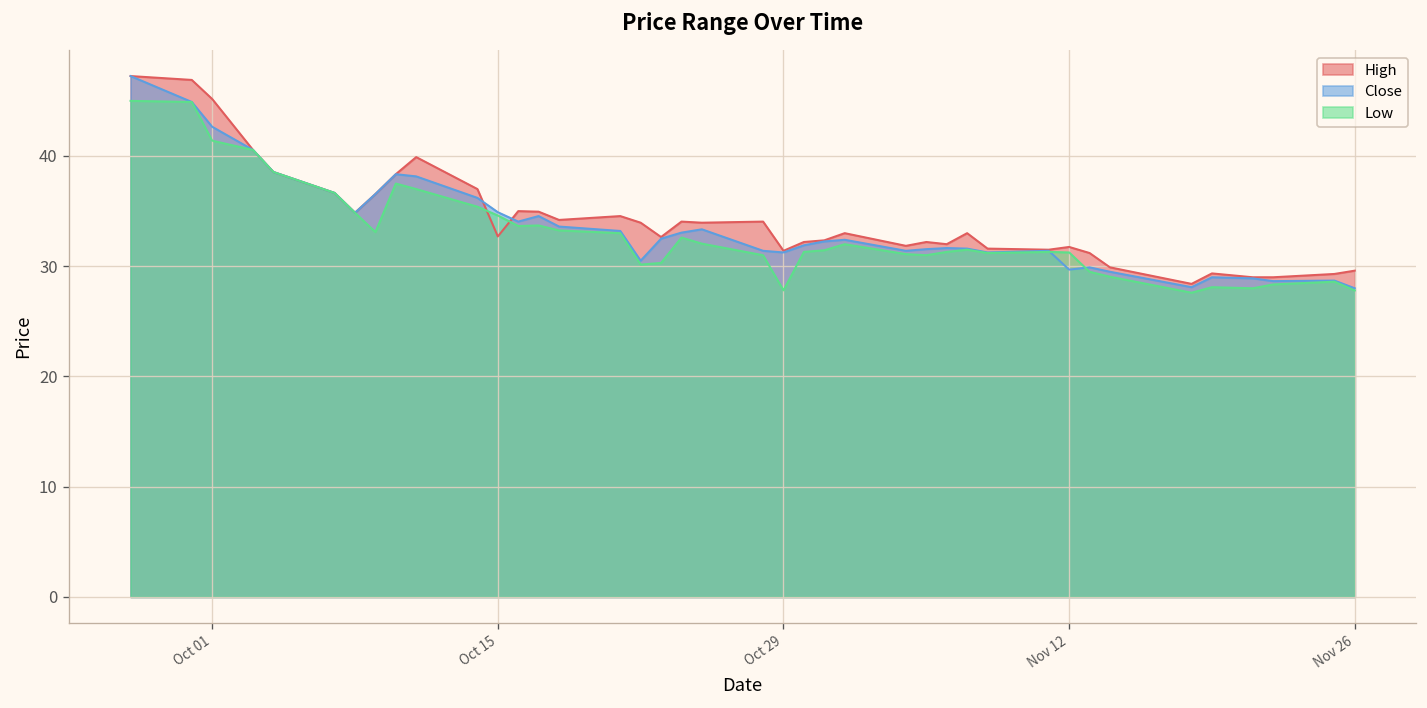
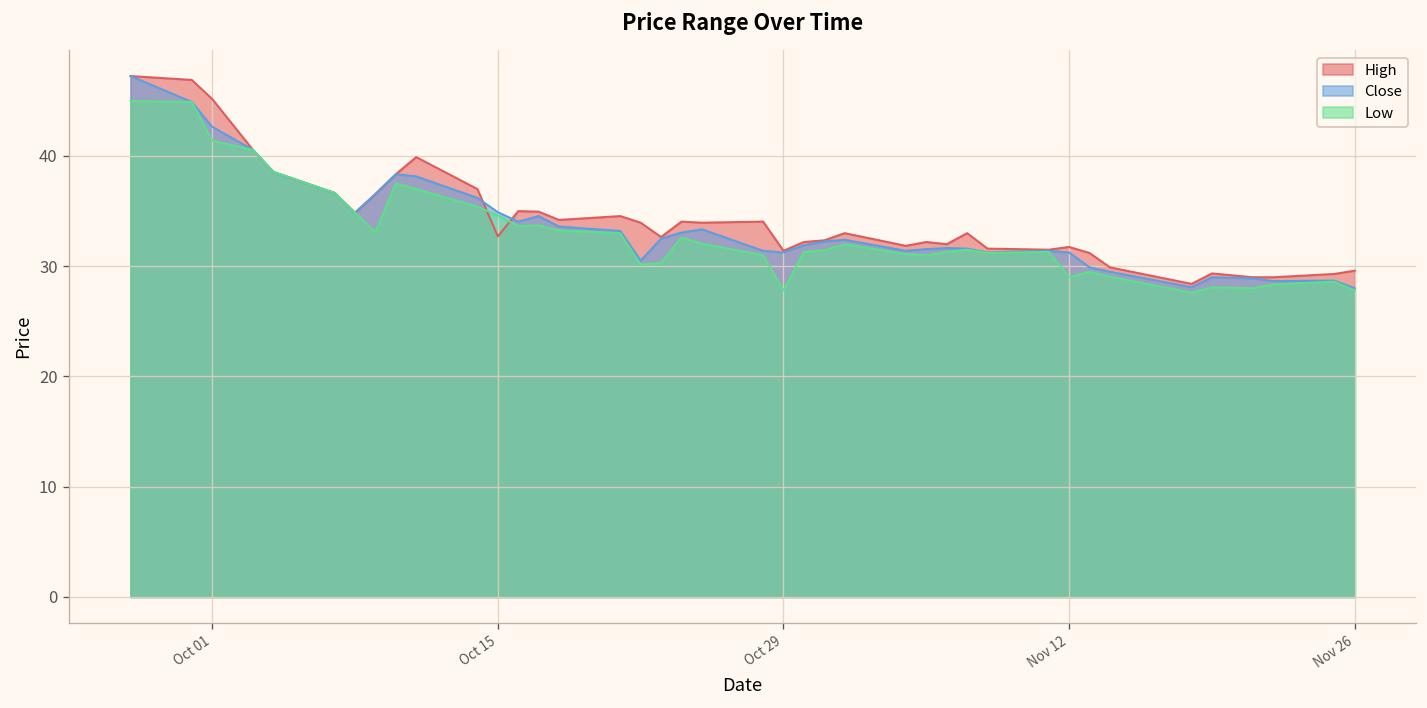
  {
    "High": {
      "Oct 01": 45,
      "Oct 15": 33,
      "Nov 12": 32,
      "Nov 26": 30
    },
    "Close": {
      "Oct 01": 43,
      "Oct 15": 35,
-     "Nov 12": 30
+     "Nov 12": 31
    },
    "Low": {
      "Oct 01": 41,
      "Oct 15": 35,
      "Oct 29": 28,
-     "Nov 12": 31
+     "Nov 12": 29
    }
  }
